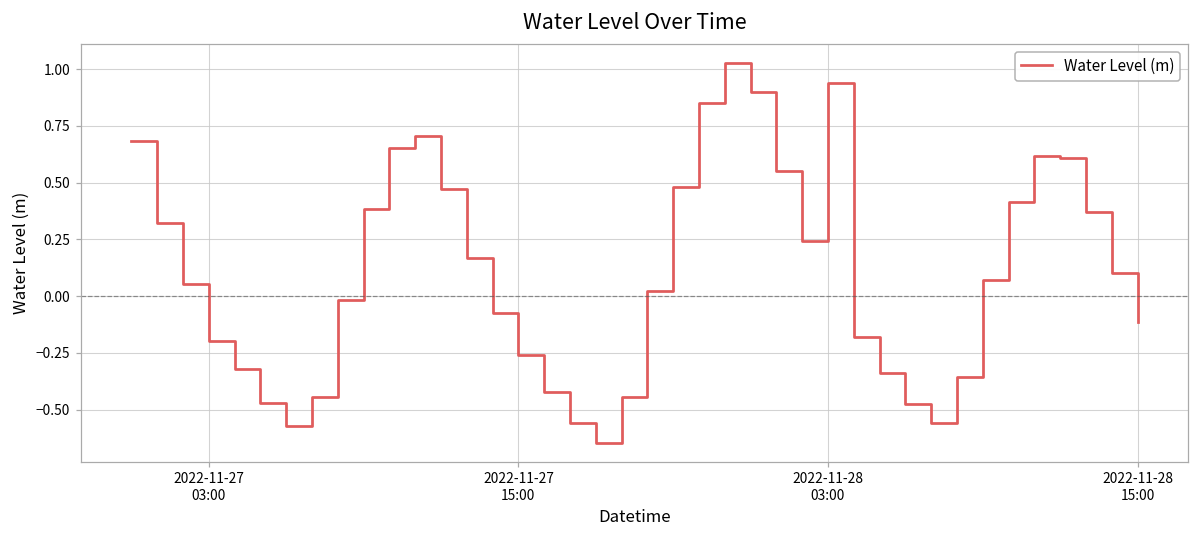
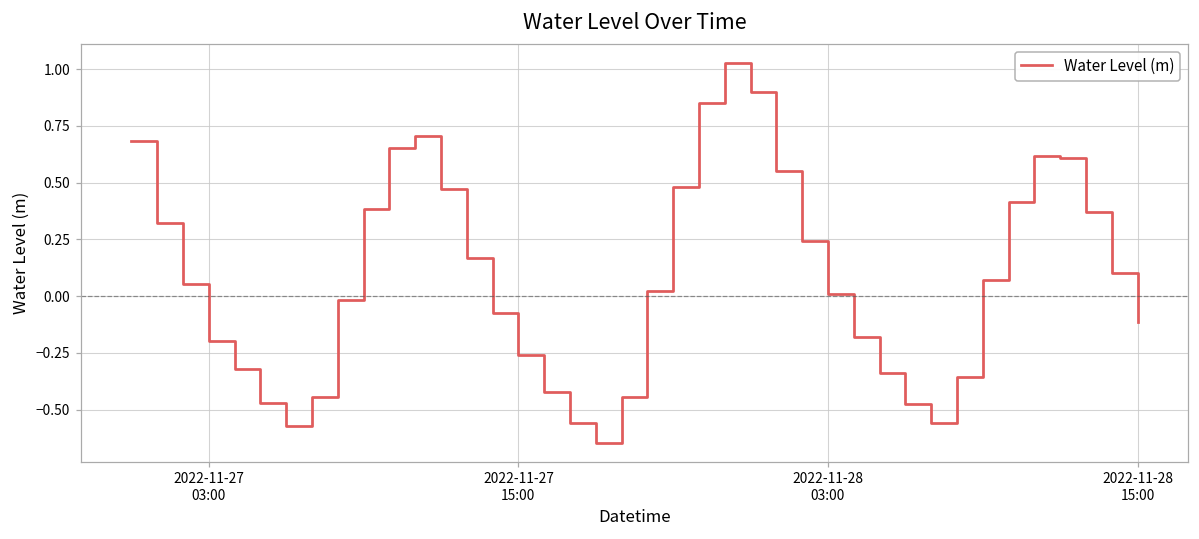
  {
    "2022-11-27 03:00": -0.20,
    "2022-11-27 15:00": -0.26,
-   "2022-11-28 03:00": 0.94,
+   "2022-11-28 03:00": 0.01,
    "2022-11-28 15:00": -0.11
  }
